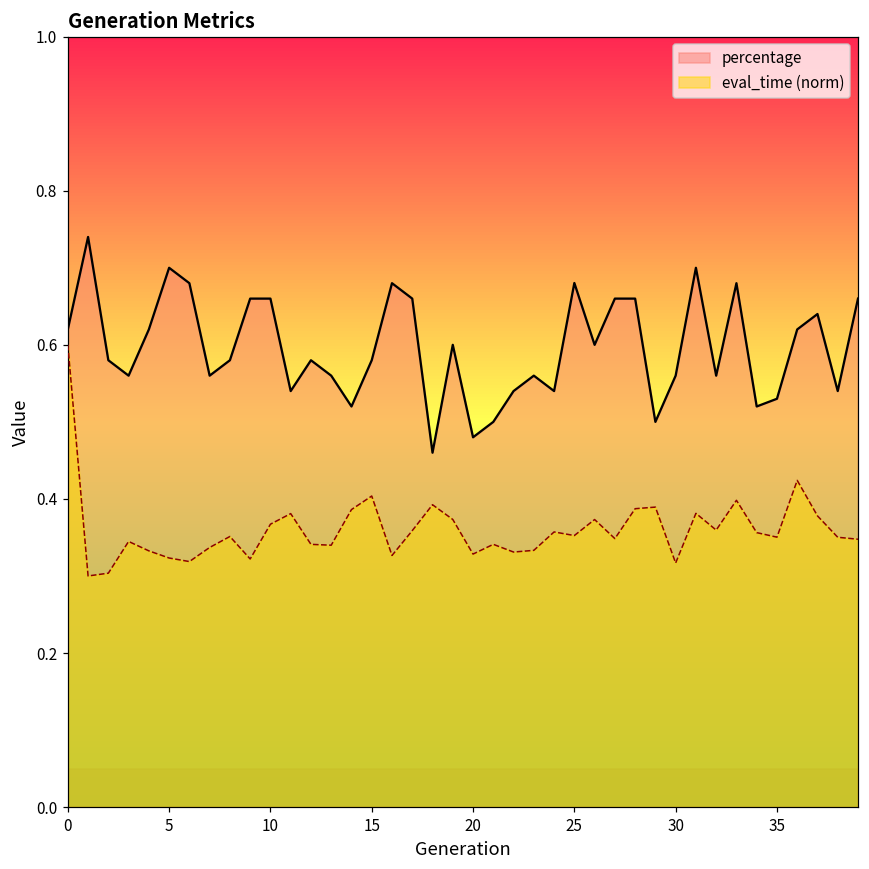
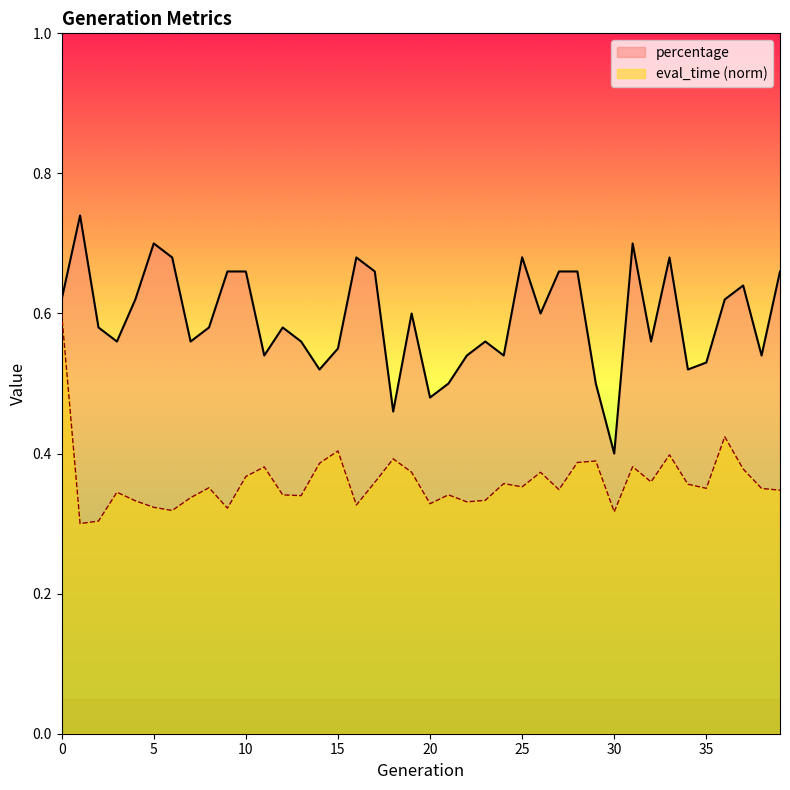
  {
    "percentage": {
      "0": 0.62,
      "5": 0.70,
      "10": 0.66,
-     "15": 0.58,
+     "15": 0.55,
      "20": 0.48,
      "25": 0.68,
-     "30": 0.56,
+     "30": 0.40,
      "35": 0.53
    },
    "eval_time (norm)": {
      "0": 0.60,
      "5": 0.32,
      "10": 0.37,
      "15": 0.40,
      "20": 0.33,
      "25": 0.35,
      "30": 0.32,
      "35": 0.35
    }
  }
